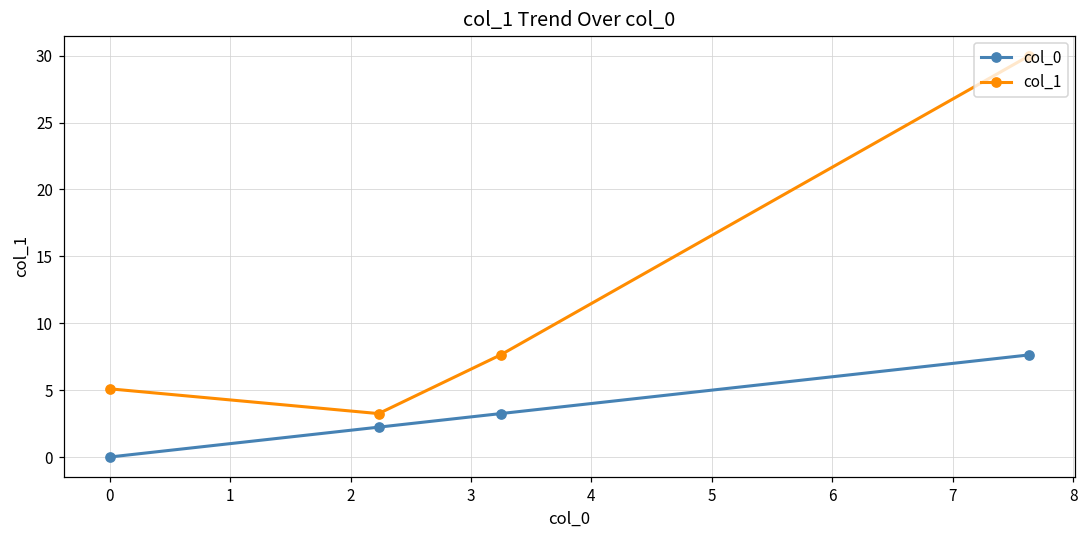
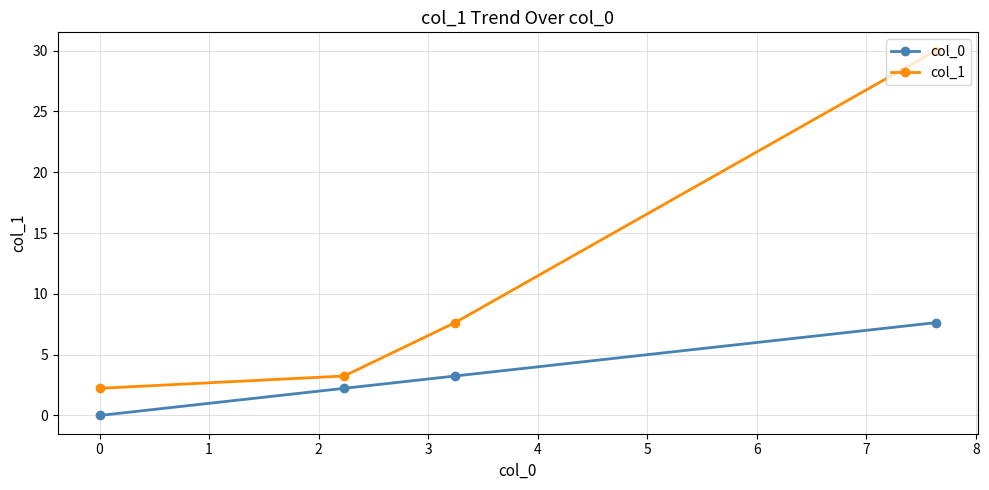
  {
    "col_0": {
      "0": 0.0
    },
    "col_1": {
-     "0": 5.1
+     "0": 2.2
    }
  }
